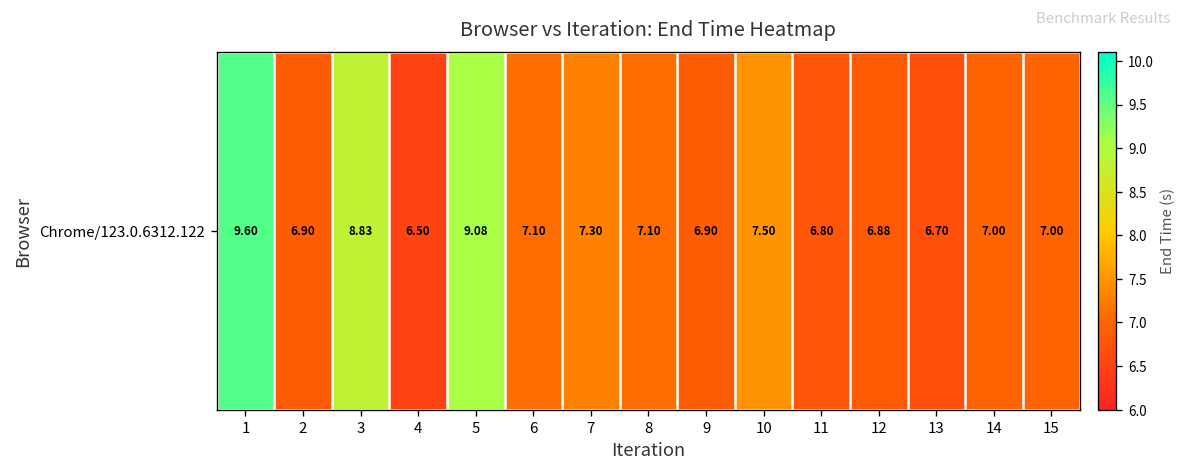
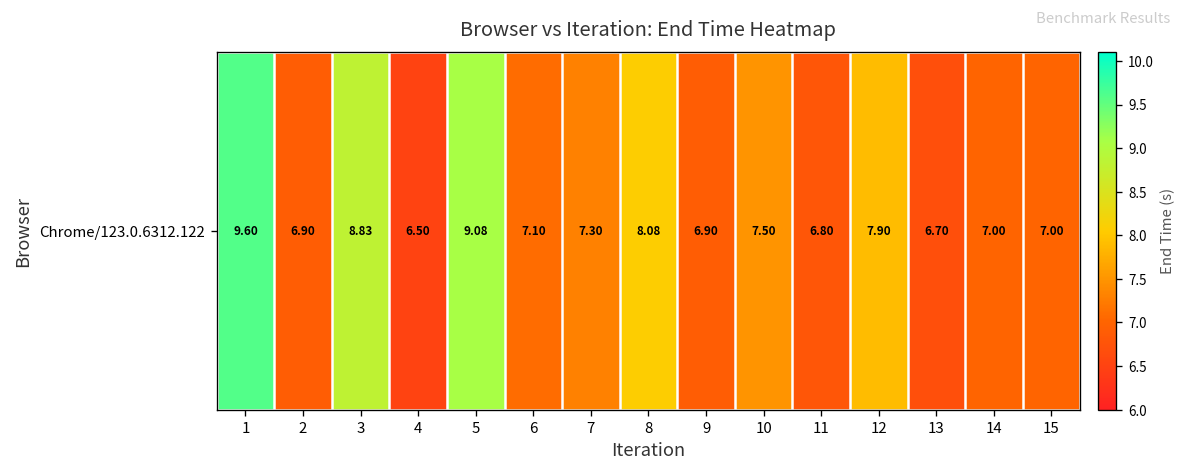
  {
    "Chrome/123.0.6312.122": {
      "1": 9.60,
      "2": 6.90,
      "3": 8.83,
      "4": 6.50,
      "5": 9.08,
      "6": 7.10,
      "7": 7.30,
-     "8": 7.10,
+     "8": 8.08,
      "9": 6.90,
      "10": 7.50,
      "11": 6.80,
-     "12": 6.88,
+     "12": 7.90,
      "13": 6.70,
      "14": 7.00,
      "15": 7.00
    }
  }
